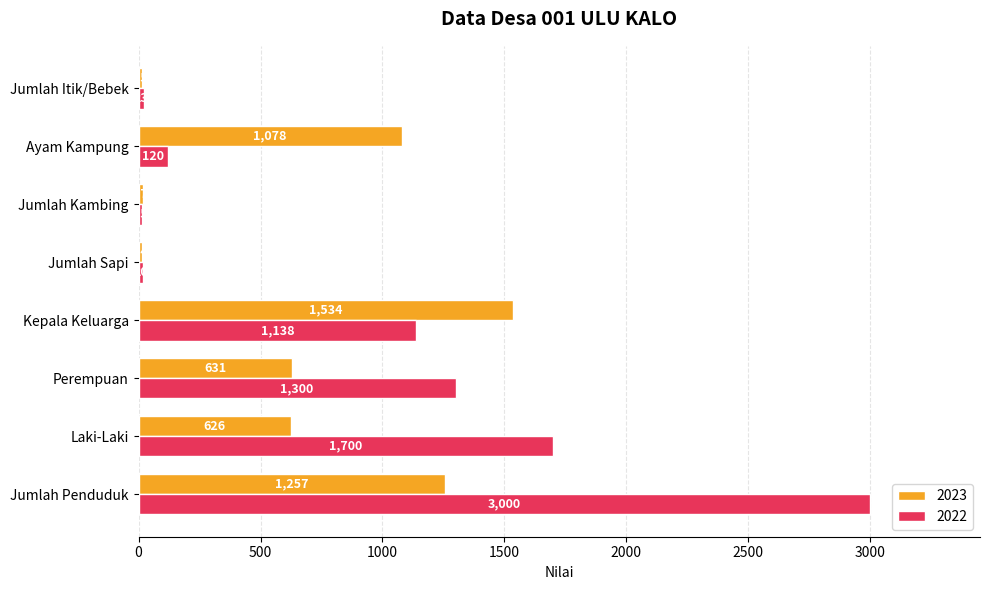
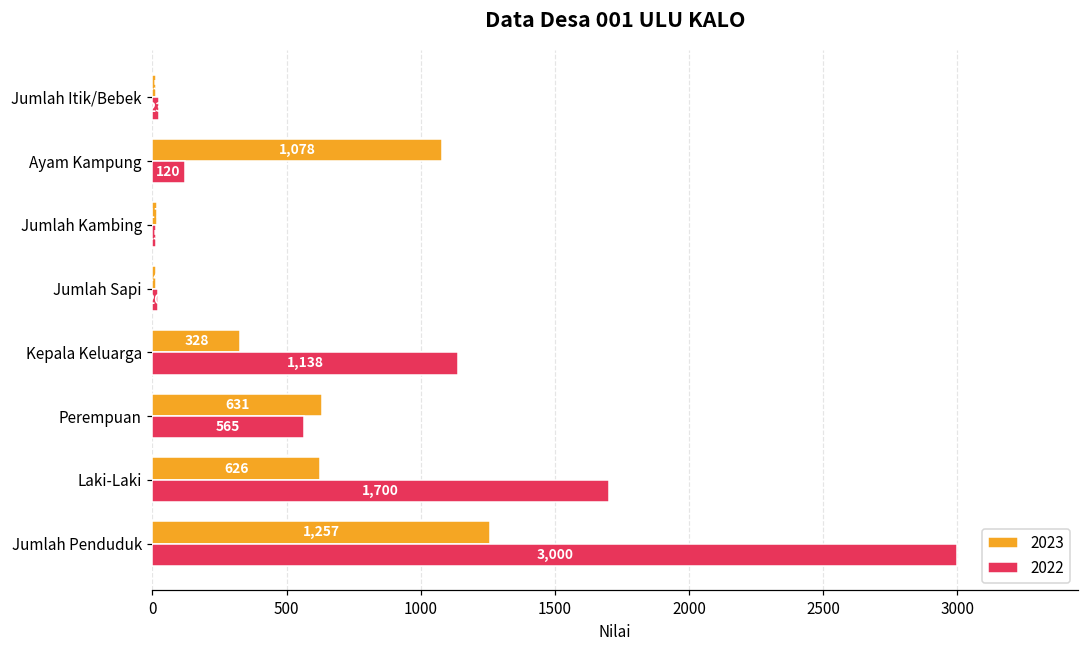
  {
    "2023": {
      "Ayam Kampung": "1,078",
-     "Kepala Keluarga": "1,534",
+     "Kepala Keluarga": "328",
      "Perempuan": "631",
      "Laki-Laki": "626",
      "Jumlah Penduduk": "1,257"
    },
    "2022": {
      "Ayam Kampung": "120",
      "Kepala Keluarga": "1,138",
-     "Perempuan": "1,300",
+     "Perempuan": "565",
      "Laki-Laki": "1,700",
      "Jumlah Penduduk": "3,000"
    }
  }
